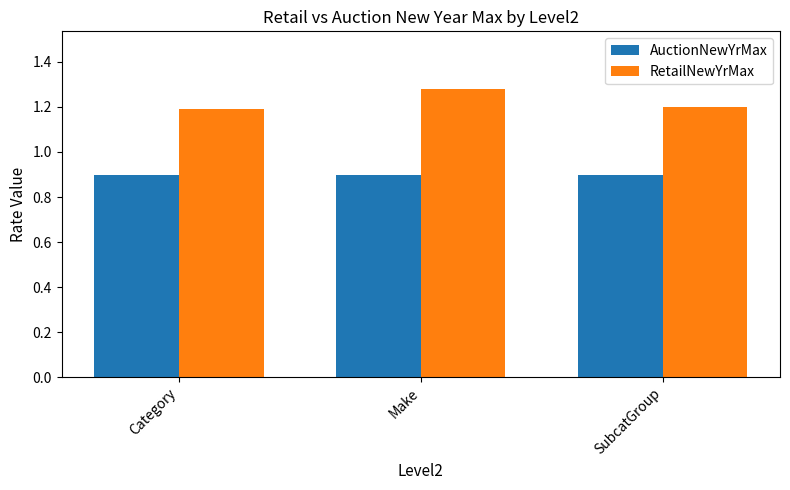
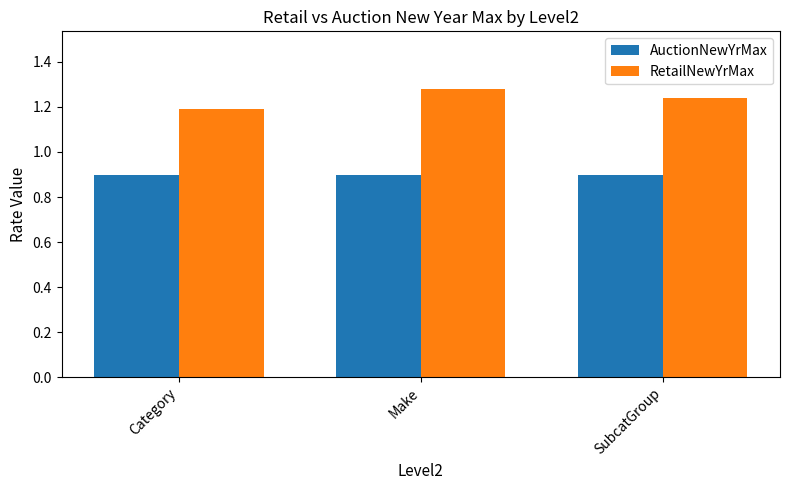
  {
    "AuctionNewYrMax": {
      "Category": 0.90,
      "Make": 0.90,
      "SubcatGroup": 0.90
    },
    "RetailNewYrMax": {
      "Category": 1.19,
      "Make": 1.28,
-     "SubcatGroup": 1.20
+     "SubcatGroup": 1.24
    }
  }
